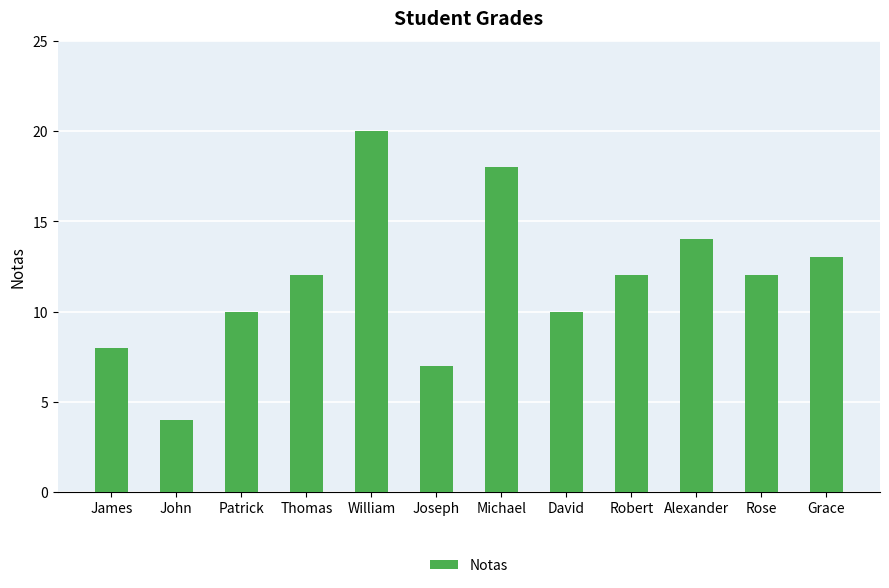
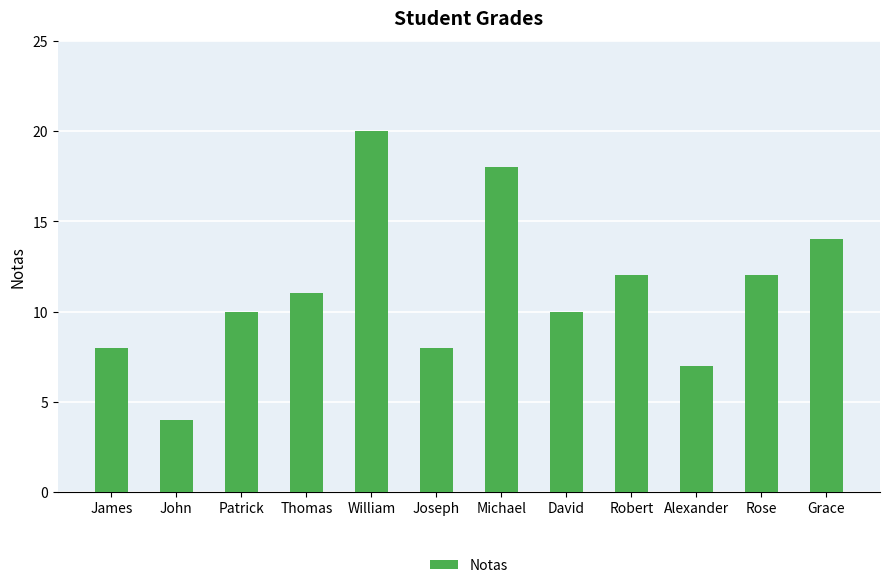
  {
    "James": 8,
    "John": 4,
    "Patrick": 10,
-   "Thomas": 12,
+   "Thomas": 11,
    "William": 20,
-   "Joseph": 7,
+   "Joseph": 8,
    "Michael": 18,
    "David": 10,
    "Robert": 12,
-   "Alexander": 14,
+   "Alexander": 7,
    "Rose": 12,
-   "Grace": 13
+   "Grace": 14
  }
